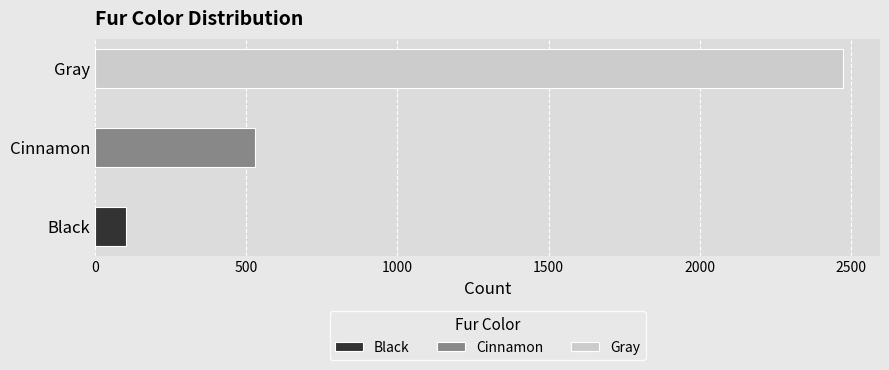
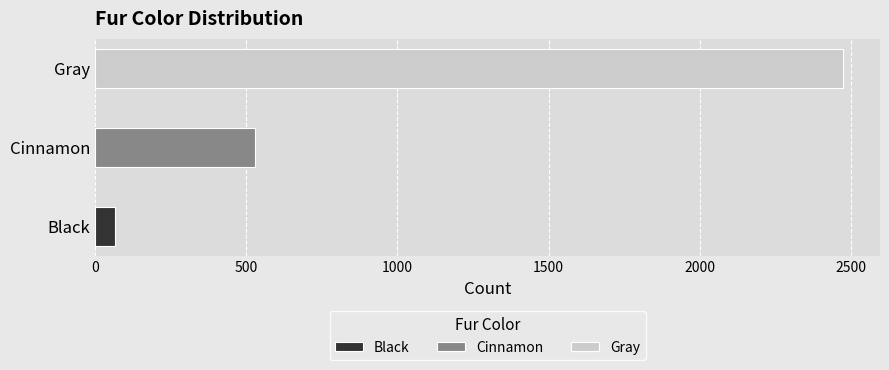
  {
    "Gray": 2470,
    "Cinnamon": 530,
-   "Black": 100
+   "Black": 60
  }
